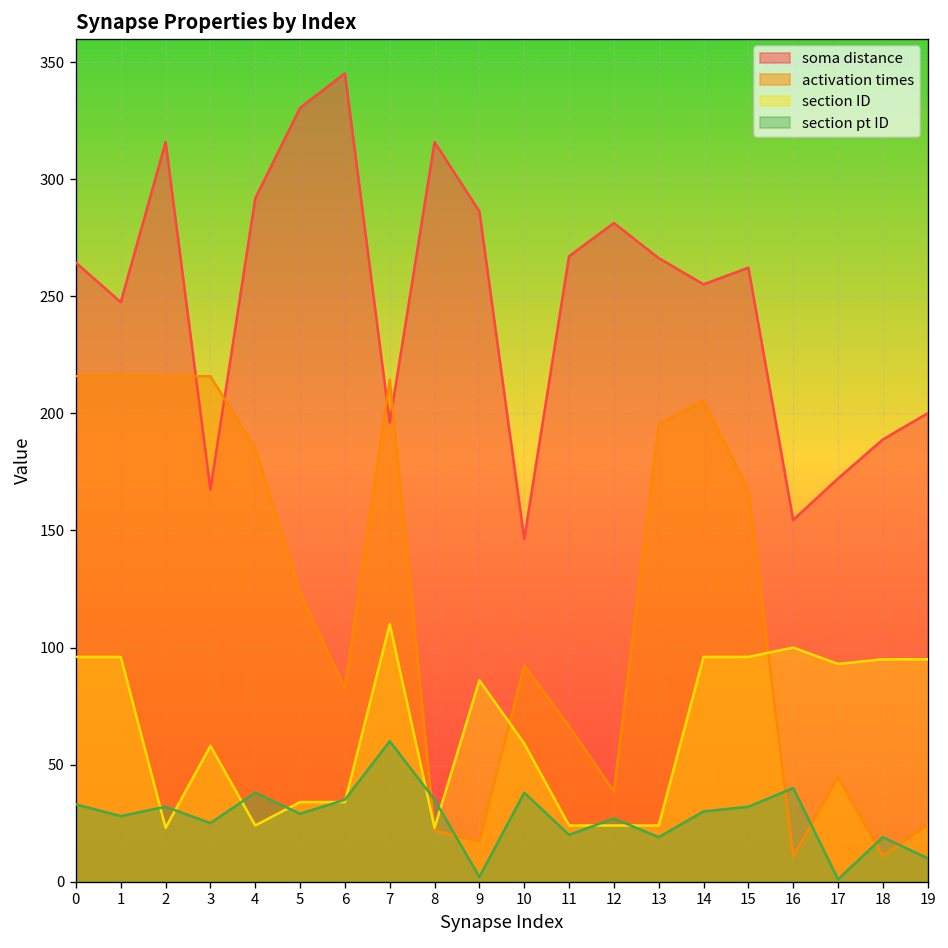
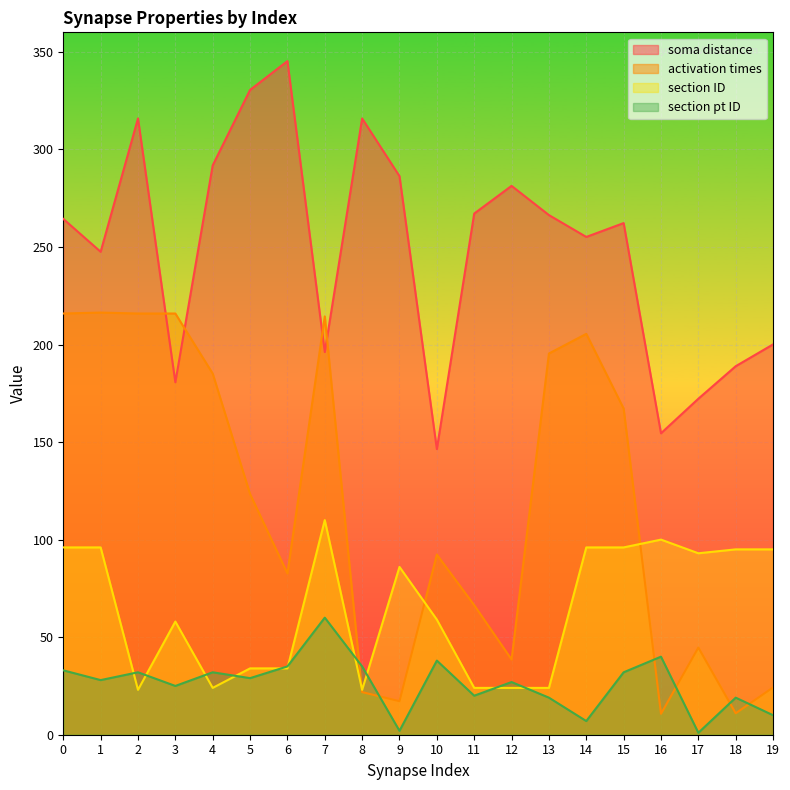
  {
    "soma distance": {
      "0": 264,
      "1": 248,
      "2": 316,
-     "3": 168,
+     "3": 181,
      "4": 292,
      "5": 330,
      "6": 345,
      "7": 196,
      "8": 316,
      "9": 286,
      "10": 146,
      "11": 267,
      "12": 281,
      "13": 266,
      "14": 255,
      "15": 262,
      "16": 154,
      "17": 172,
      "18": 189,
      "19": 200
    },
    "activation times": {
      "0": 216,
      "1": 216,
      "2": 216,
      "3": 216,
      "4": 185,
      "5": 123,
      "6": 83,
      "7": 214,
      "9": 17,
      "10": 92,
      "11": 66,
      "12": 39,
      "13": 195,
      "14": 205,
      "15": 167,
      "16": 11,
      "17": 45,
      "18": 11,
      "19": 24
    },
    "section ID": {
      "0": 96,
      "1": 96,
      "2": 23,
      "3": 58,
      "4": 24,
      "5": 34,
      "7": 110,
      "9": 86,
      "10": 59,
      "11": 24,
      "12": 24,
      "13": 24,
      "14": 96,
      "15": 96,
      "16": 100,
      "17": 93,
      "18": 95,
      "19": 95
    },
    "section pt ID": {
      "0": 33,
      "1": 28,
      "2": 32,
      "3": 25,
-     "4": 38,
+     "4": 32,
      "5": 29,
      "7": 60,
      "8": 35,
      "9": 2,
      "10": 38,
      "11": 20,
      "12": 27,
      "13": 19,
-     "14": 30,
+     "14": 7,
      "15": 32,
      "16": 40,
      "17": 1,
      "18": 19,
      "19": 10
    }
  }
